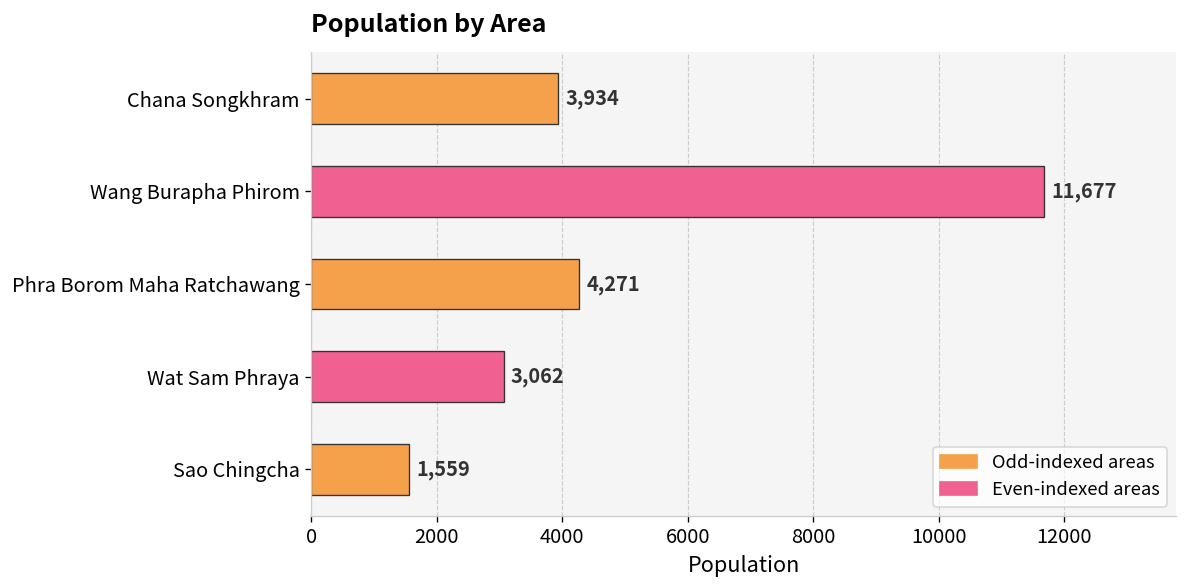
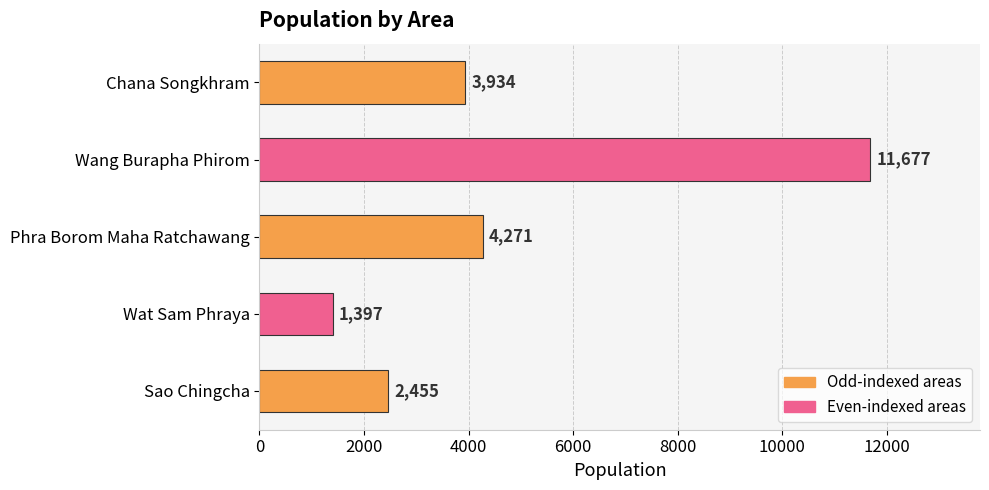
  {
    "Chana Songkhram": "3,934",
    "Wang Burapha Phirom": "11,677",
    "Phra Borom Maha Ratchawang": "4,271",
-   "Wat Sam Phraya": "3,062",
-   "Sao Chingcha": "1,559"
+   "Wat Sam Phraya": "1,397",
+   "Sao Chingcha": "2,455"
  }
